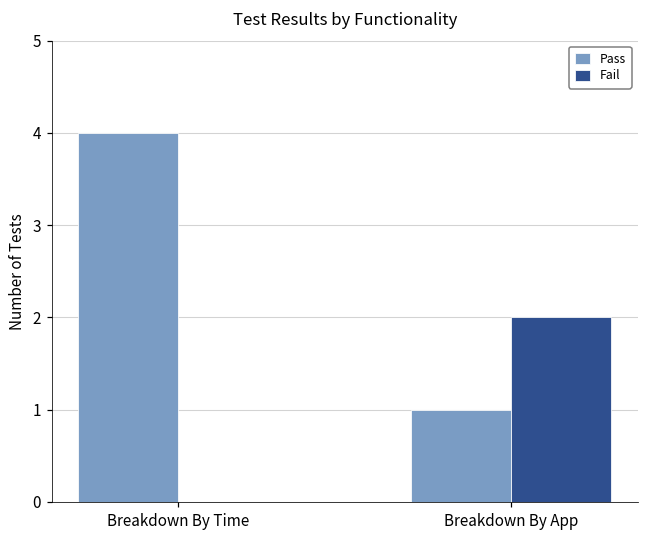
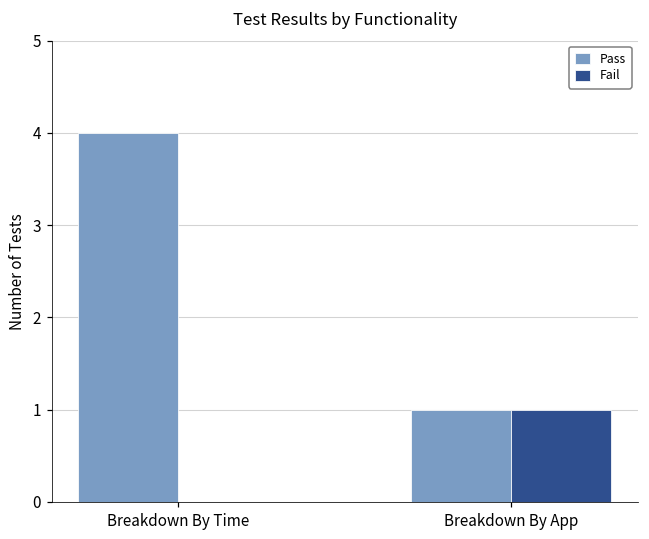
  {
    "Pass": {
      "Breakdown By Time": 4,
      "Breakdown By App": 1
    },
    "Fail": {
      "Breakdown By Time": 0,
-     "Breakdown By App": 2
+     "Breakdown By App": 1
    }
  }
